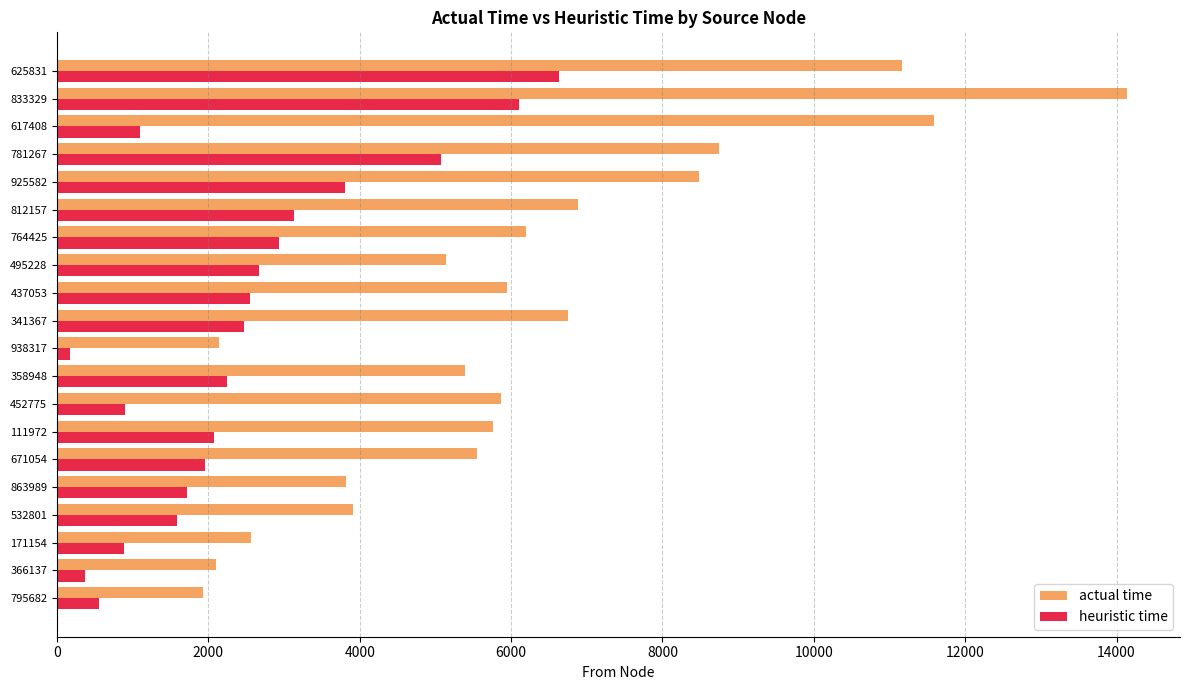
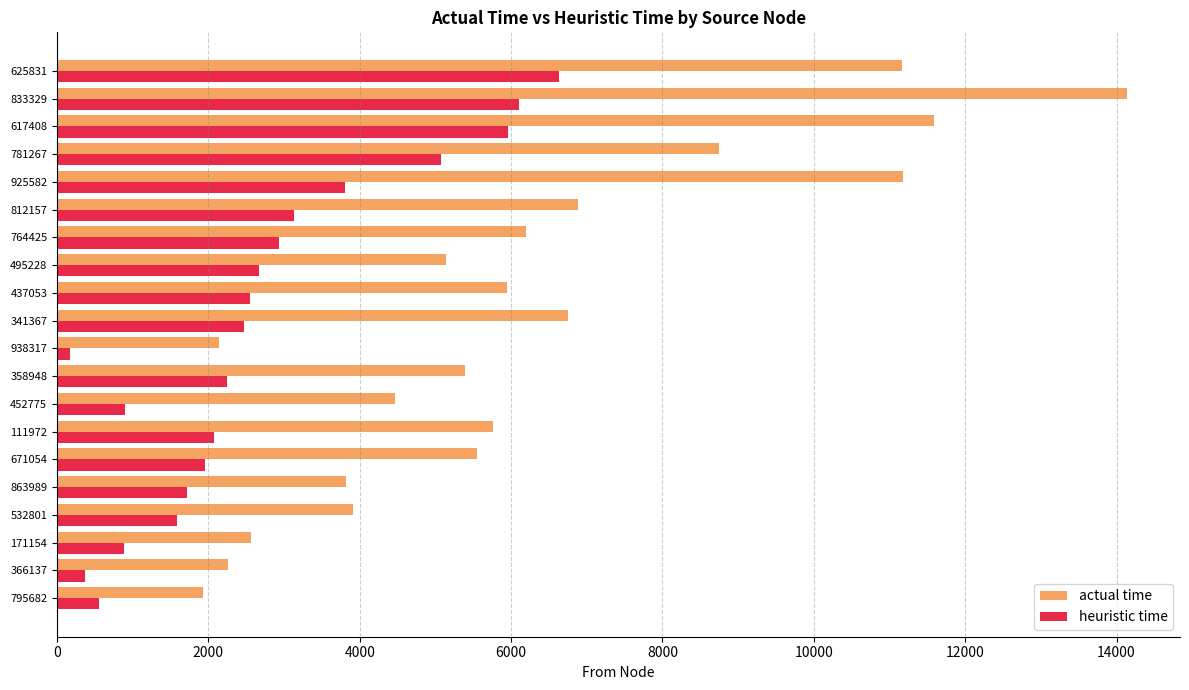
  {
    "actual time": {
      "625831": 11200,
      "833329": 14100,
      "617408": 11600,
      "781267": 8800,
-     "925582": 8500,
+     "925582": 11200,
      "812157": 6900,
      "764425": 6200,
      "495228": 5100,
      "437053": 5900,
      "341367": 6800,
      "938317": 2100,
      "358948": 5400,
-     "452775": 5900,
+     "452775": 4500,
      "111972": 5800,
      "671054": 5500,
      "863989": 3800,
      "532801": 3900,
      "171154": 2600,
-     "366137": 2100,
+     "366137": 2300,
      "795682": 1900
    },
    "heuristic time": {
      "625831": 6600,
      "833329": 6100,
-     "617408": 1100,
+     "617408": 6000,
      "781267": 5100,
      "925582": 3800,
      "812157": 3100,
      "764425": 2900,
      "495228": 2700,
      "437053": 2600,
      "341367": 2500,
      "938317": 200,
      "358948": 2200,
      "452775": 900,
      "111972": 2100,
      "671054": 2000,
      "863989": 1700,
      "532801": 1600,
      "171154": 900,
      "366137": 400,
      "795682": 600
    }
  }
